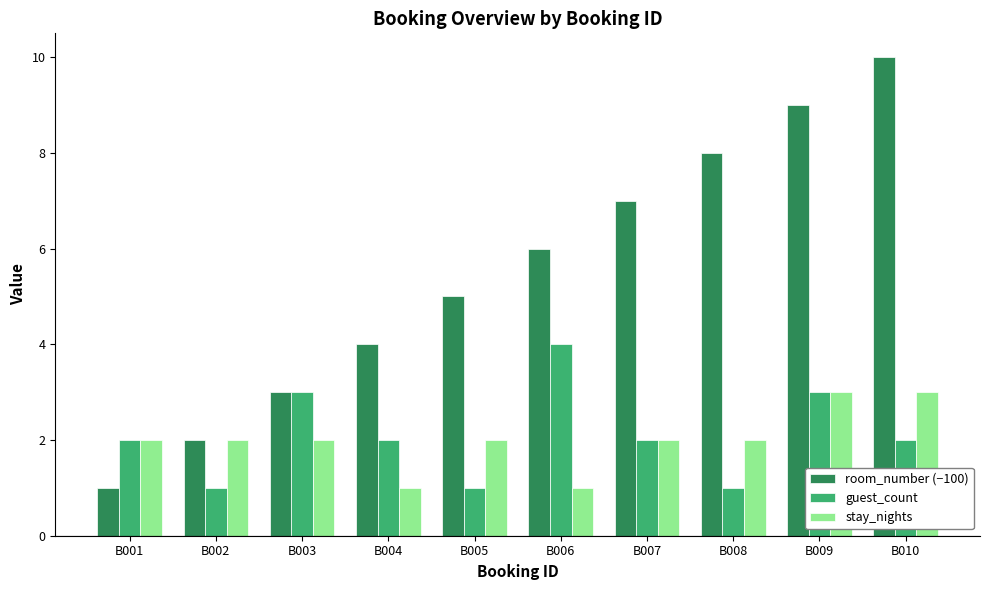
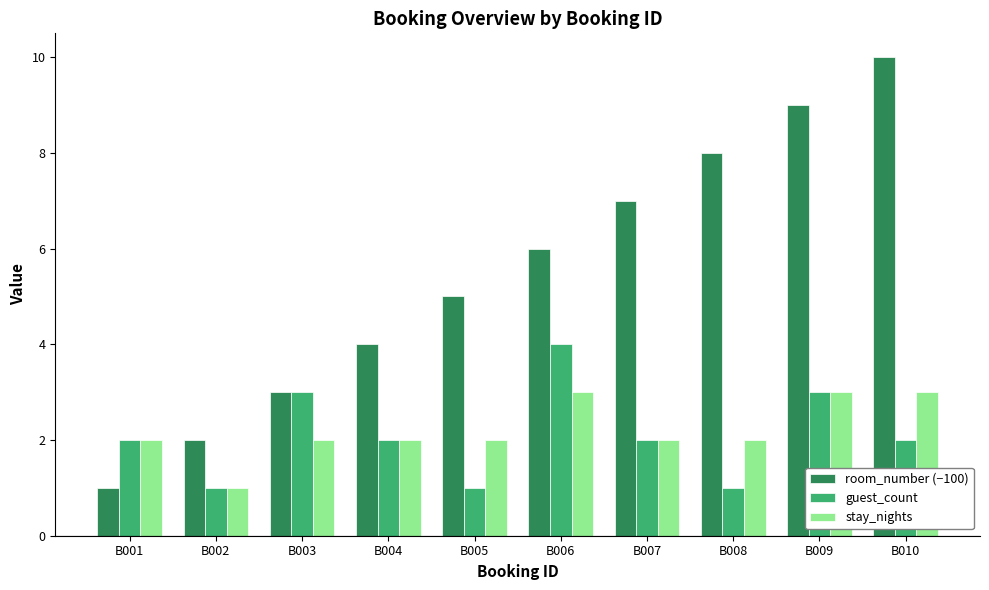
  {
    "stay_nights": {
      "B001": 2,
-     "B002": 2,
+     "B002": 1,
      "B003": 2,
-     "B004": 1,
+     "B004": 2,
      "B005": 2,
-     "B006": 1,
+     "B006": 3,
      "B007": 2,
      "B008": 2,
      "B009": 3,
      "B010": 3
    }
  }
